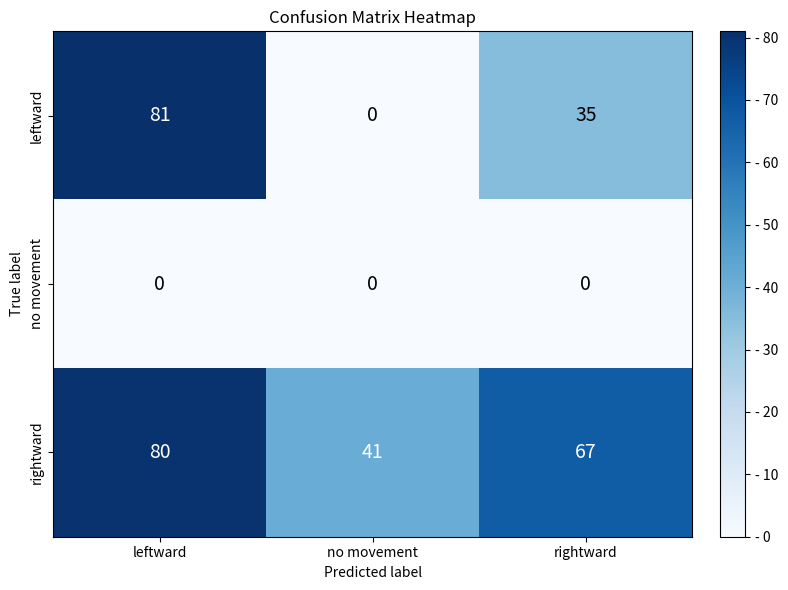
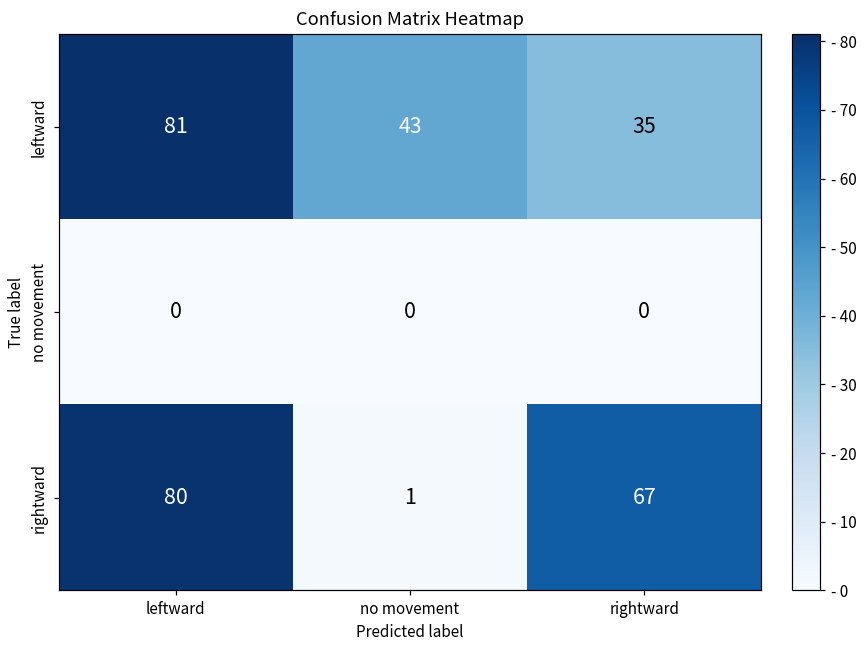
  {
    "leftward": {
      "leftward": 81,
-     "no movement": 0,
+     "no movement": 43,
      "rightward": 35
    },
    "no movement": {
      "leftward": 0,
      "no movement": 0,
      "rightward": 0
    },
    "rightward": {
      "leftward": 80,
-     "no movement": 41,
+     "no movement": 1,
      "rightward": 67
    }
  }
